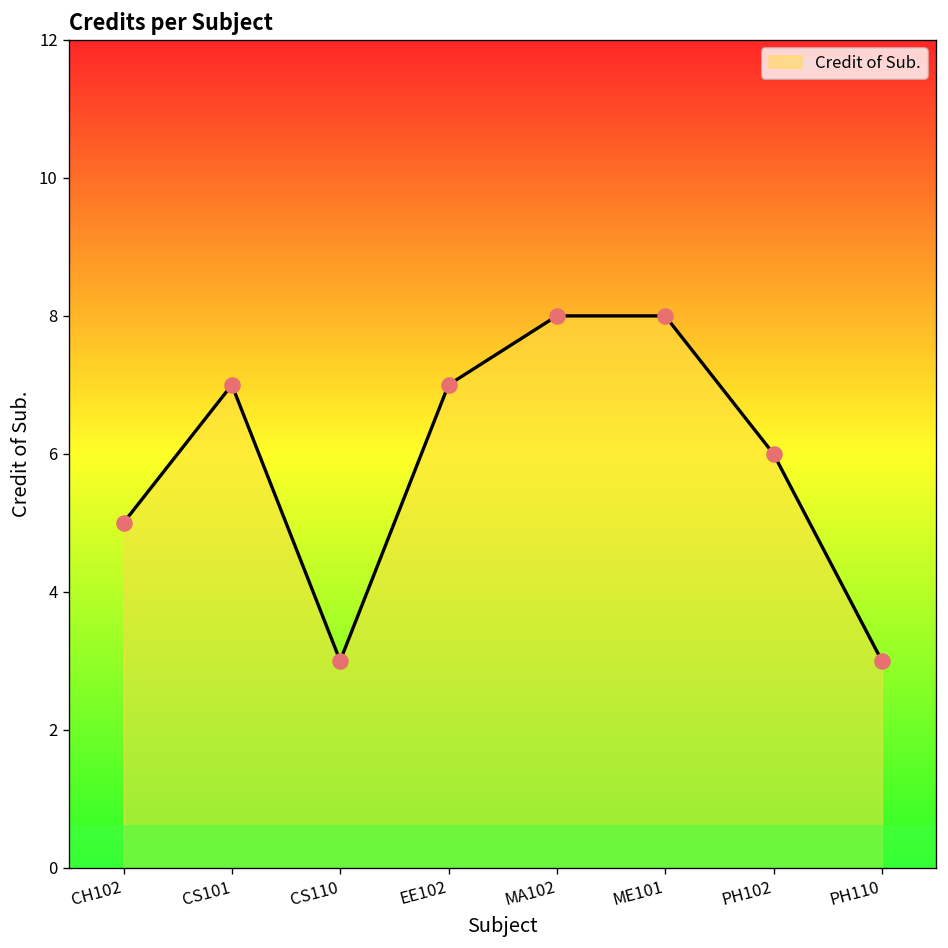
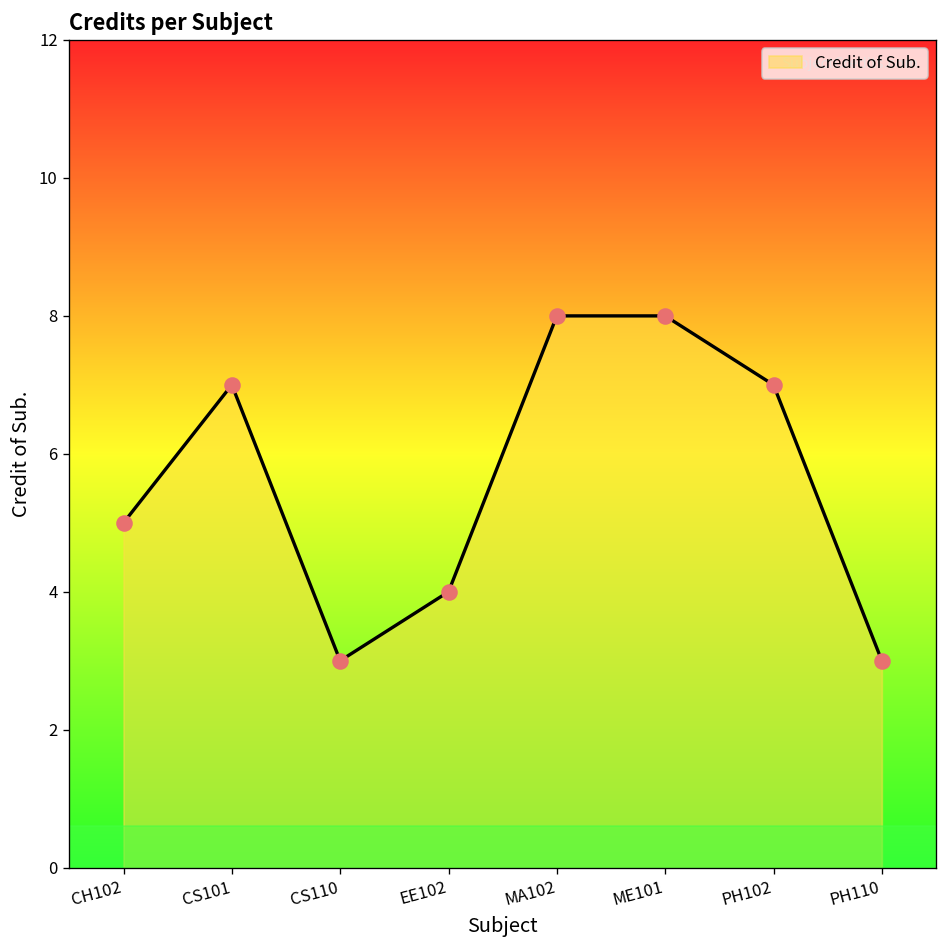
  {
    "CH102": 5,
    "CS101": 7,
    "CS110": 3,
-   "EE102": 7,
+   "EE102": 4,
    "MA102": 8,
    "ME101": 8,
-   "PH102": 6,
+   "PH102": 7,
    "PH110": 3
  }
